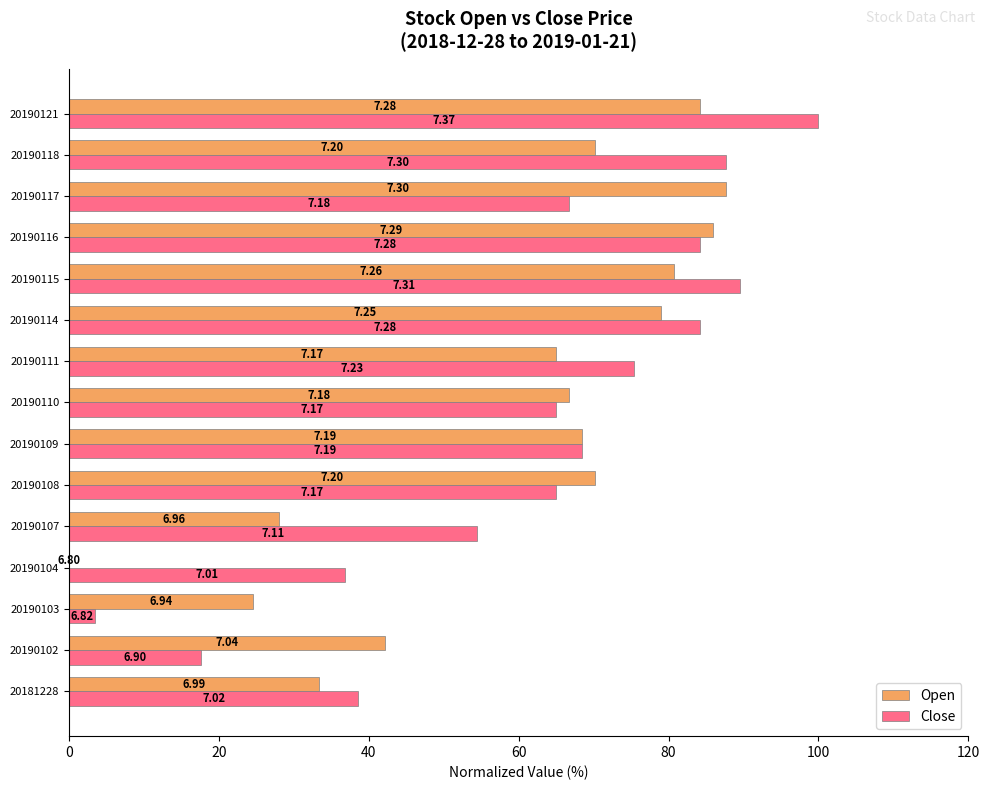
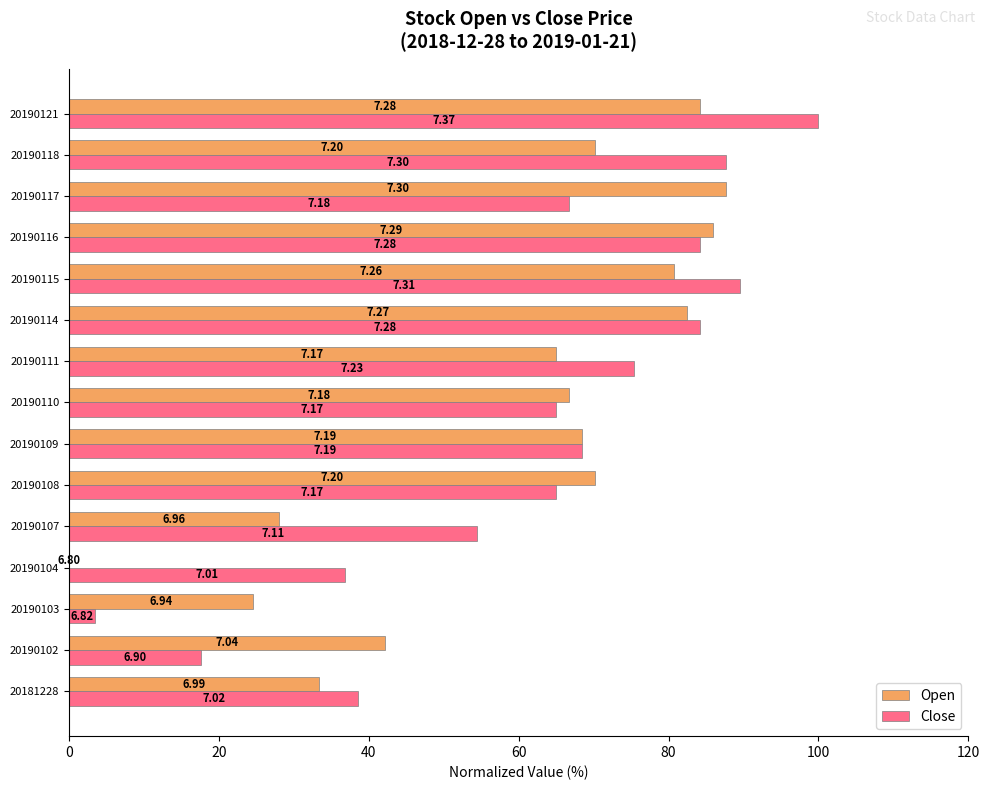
  {
    "Open": {
-     "20190114": 7.25
+     "20190114": 7.27
    }
  }
